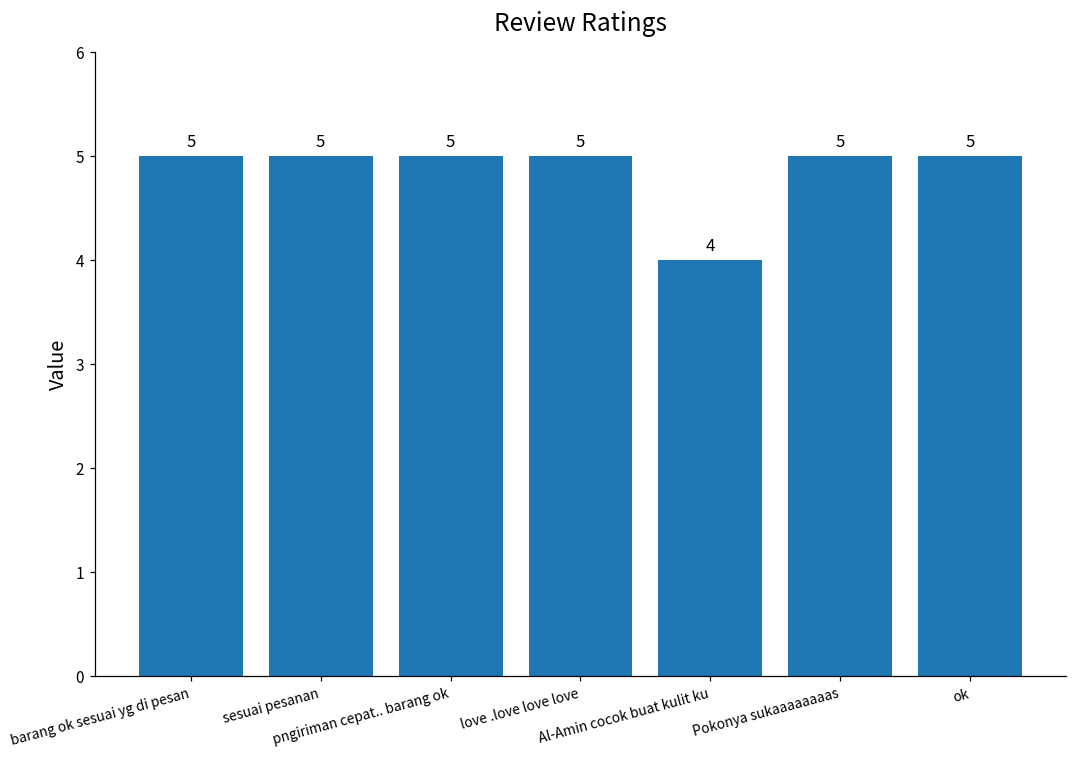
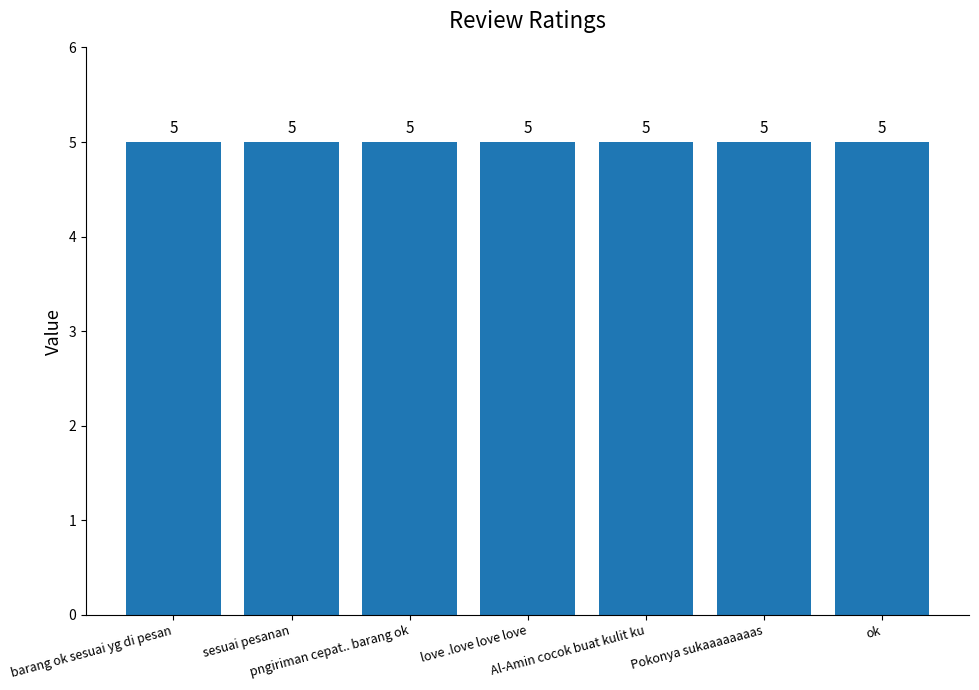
  {
    "barang ok sesuai yg di pesan": 5,
    "sesuai pesanan": 5,
    "pngiriman cepat.. barang ok": 5,
    "love .love love love": 5,
-   "Al-Amin cocok buat kulit ku": 4,
+   "Al-Amin cocok buat kulit ku": 5,
    "Pokonya sukaaaaaaaas": 5,
    "ok": 5
  }
